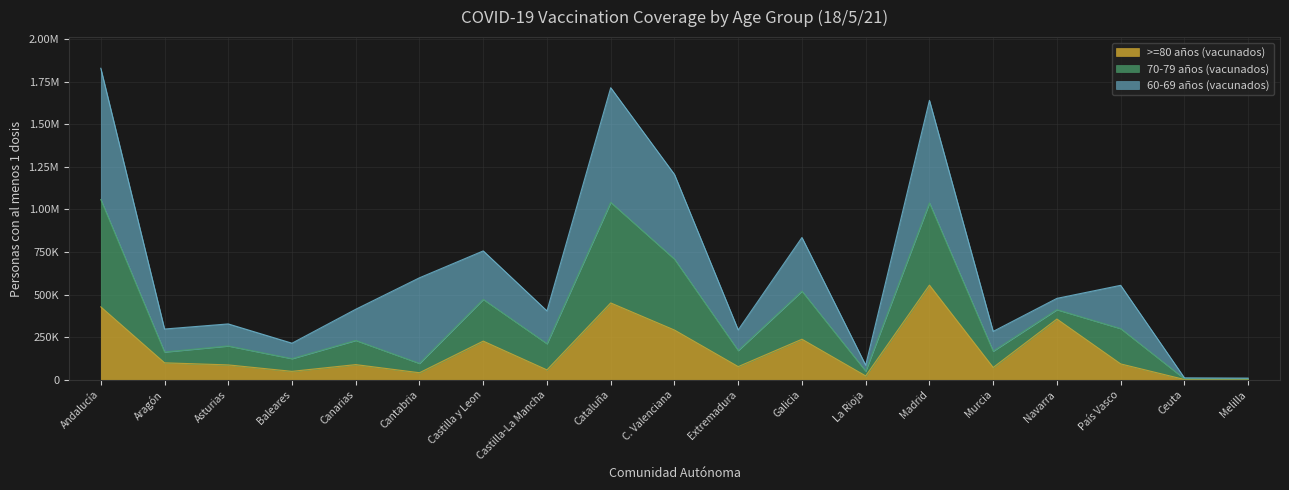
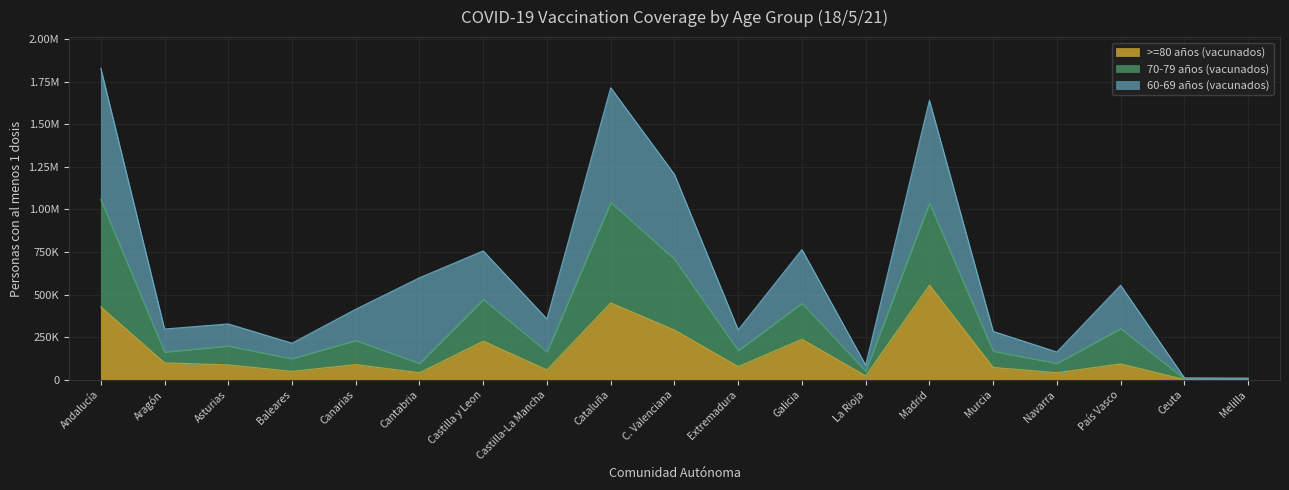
  {
    ">=80 años (vacunados)": {
      "Andalucía": 430000,
      "Aragón": 100000,
      "Asturias": 90000,
      "Baleares": 50000,
      "Canarias": 90000,
      "Cantabria": 40000,
      "Castilla y Leon": 230000,
      "Castilla-La Mancha": 60000,
      "Cataluña": 450000,
      "C. Valenciana": 290000,
      "Extremadura": 80000,
      "Galicia": 240000,
      "La Rioja": 20000,
      "Madrid": 560000,
      "Murcia": 70000,
-     "Navarra": 360000,
+     "Navarra": 40000,
      "País Vasco": 90000
    },
    "70-79 años (vacunados)": {
      "Andalucía": 630000,
      "Aragón": 60000,
      "Asturias": 110000,
      "Baleares": 70000,
      "Canarias": 140000,
      "Cantabria": 50000,
      "Castilla y Leon": 240000,
-     "Castilla-La Mancha": 150000,
+     "Castilla-La Mancha": 110000,
      "Cataluña": 590000,
      "C. Valenciana": 420000,
      "Extremadura": 90000,
-     "Galicia": 280000,
+     "Galicia": 210000,
      "La Rioja": 30000,
      "Madrid": 480000,
      "Murcia": 100000,
      "Navarra": 50000,
      "País Vasco": 210000
    },
    "60-69 años (vacunados)": {
      "Andalucía": 770000,
      "Aragón": 130000,
      "Asturias": 130000,
      "Baleares": 90000,
      "Canarias": 180000,
      "Cantabria": 500000,
      "Castilla y Leon": 280000,
      "Castilla-La Mancha": 190000,
      "Cataluña": 670000,
      "C. Valenciana": 500000,
      "Extremadura": 120000,
      "Galicia": 310000,
      "La Rioja": 30000,
      "Madrid": 600000,
      "Murcia": 120000,
      "Navarra": 70000,
      "País Vasco": 250000
    }
  }
